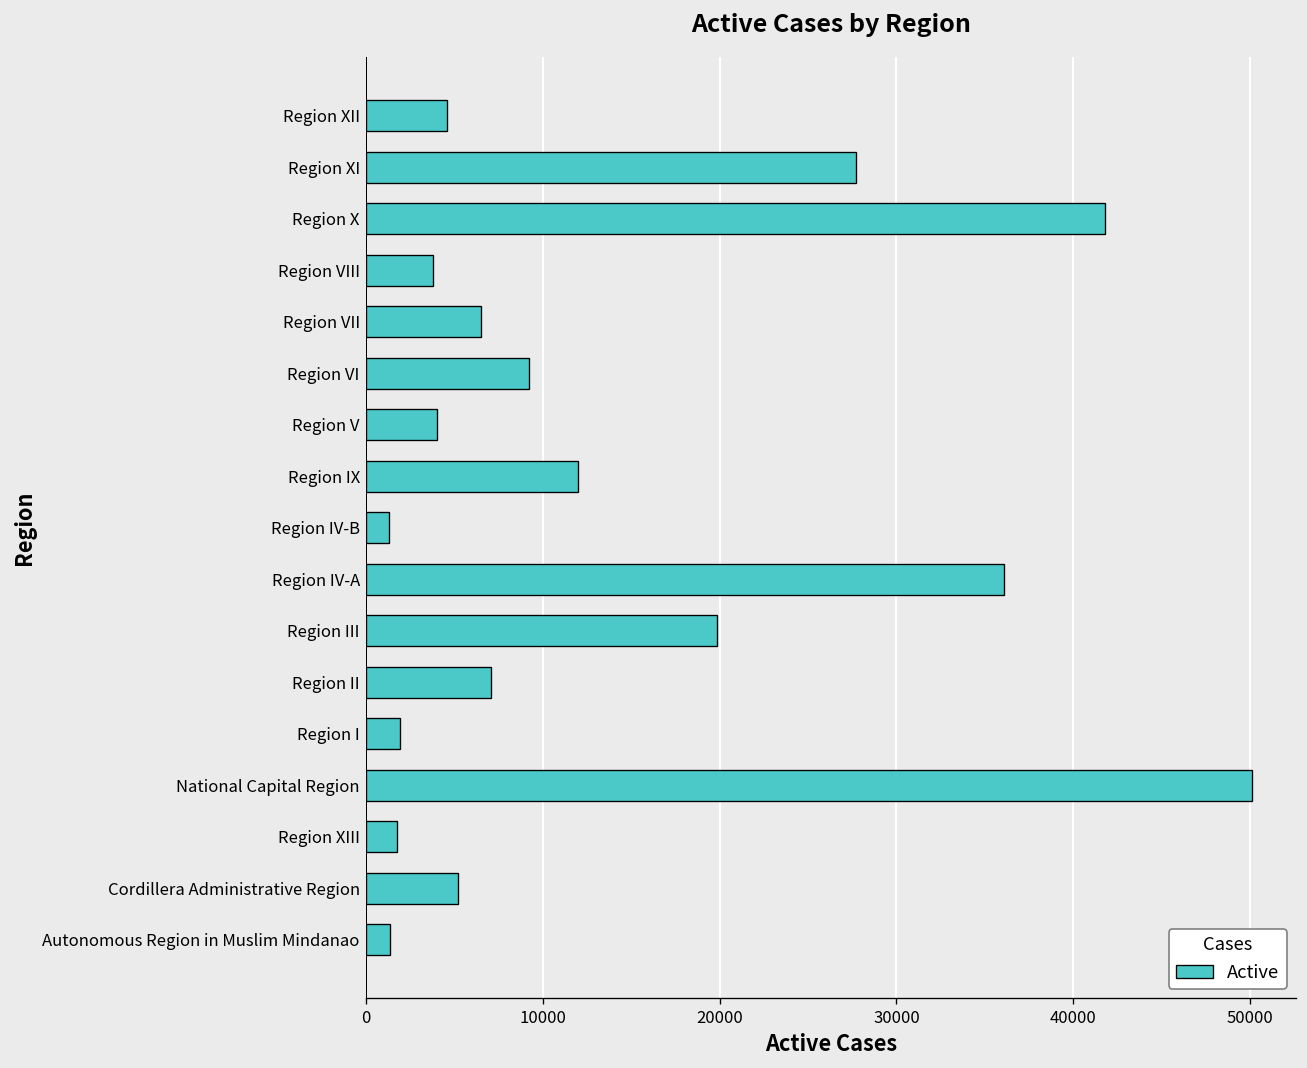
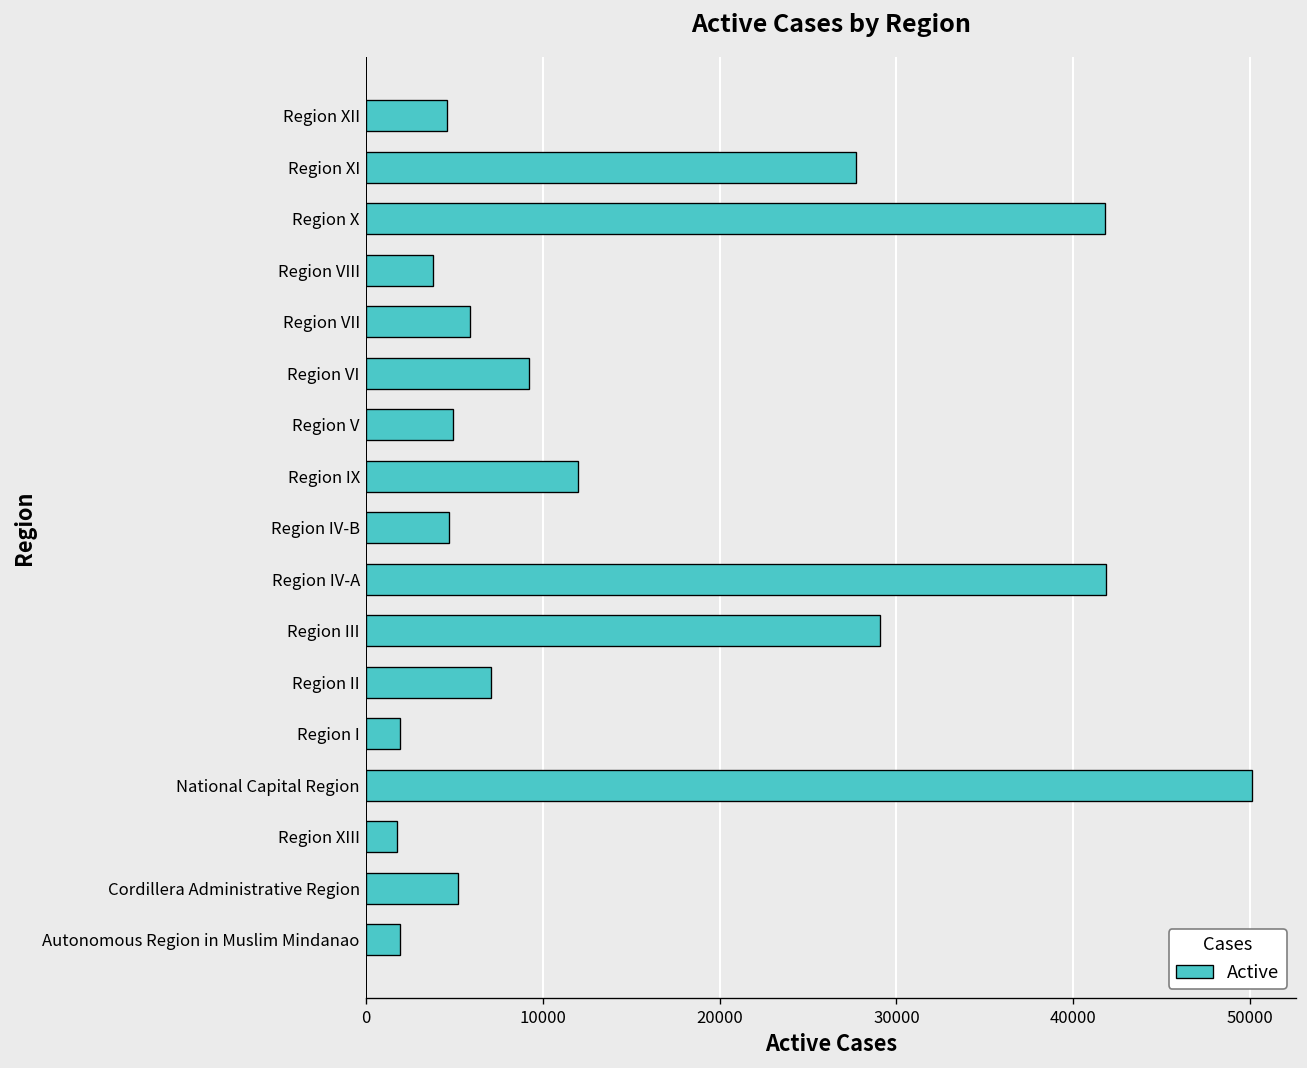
  {
    "Region XII": 4600,
    "Region XI": 27700,
    "Region X": 41800,
    "Region VIII": 3800,
-   "Region VII": 6500,
+   "Region VII": 5900,
    "Region VI": 9300,
-   "Region V": 4000,
+   "Region V": 4900,
    "Region IX": 12000,
-   "Region IV-B": 1300,
-   "Region IV-A": 36100,
-   "Region III": 19800,
+   "Region IV-B": 4700,
+   "Region IV-A": 41800,
+   "Region III": 29100,
    "Region II": 7100,
    "Region I": 2000,
    "National Capital Region": 50100,
    "Region XIII": 1800,
    "Cordillera Administrative Region": 5200,
-   "Autonomous Region in Muslim Mindanao": 1400
+   "Autonomous Region in Muslim Mindanao": 1900
  }
